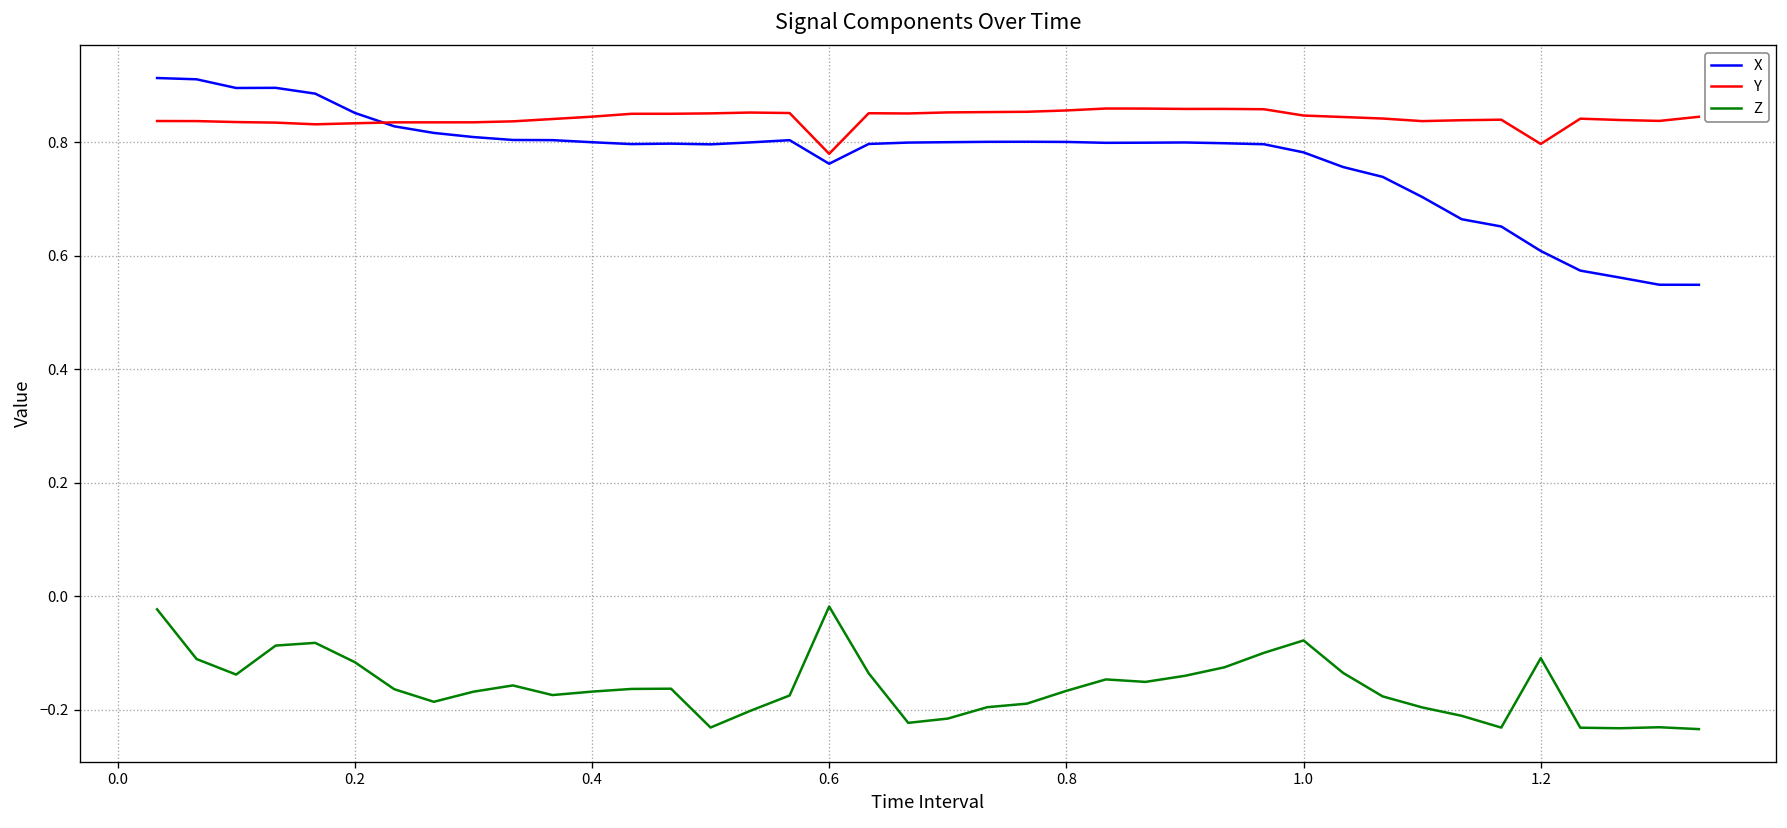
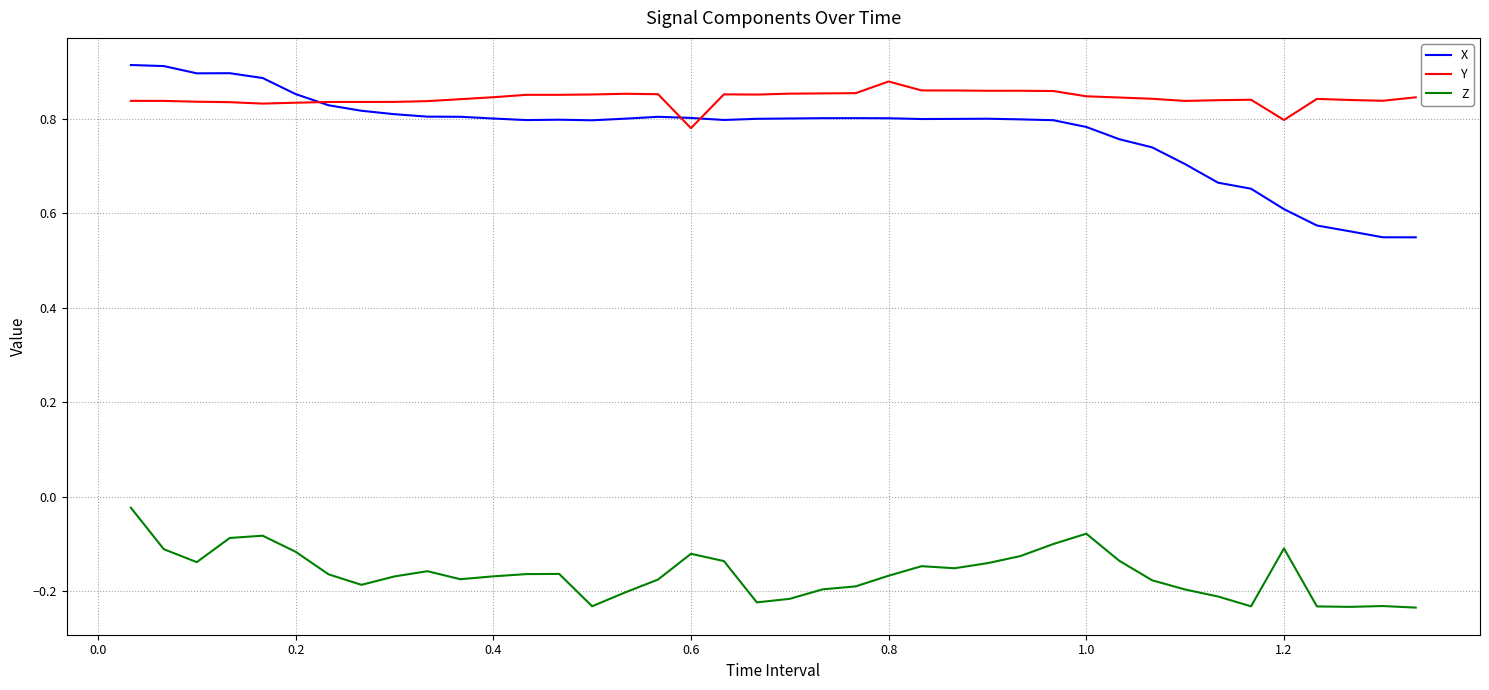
  {
    "X": {
      "0.2": 0.85,
      "0.4": 0.80,
-     "0.6": 0.76,
+     "0.6": 0.80,
      "0.8": 0.80,
      "1.0": 0.78,
      "1.2": 0.61
    },
    "Y": {
      "0.2": 0.83,
      "0.4": 0.85,
      "0.6": 0.78,
-     "0.8": 0.86,
+     "0.8": 0.88,
      "1.0": 0.85,
      "1.2": 0.80
    },
    "Z": {
      "0.2": -0.12,
      "0.4": -0.17,
-     "0.6": -0.02,
+     "0.6": -0.12,
      "0.8": -0.17,
      "1.0": -0.08,
      "1.2": -0.11
    }
  }
